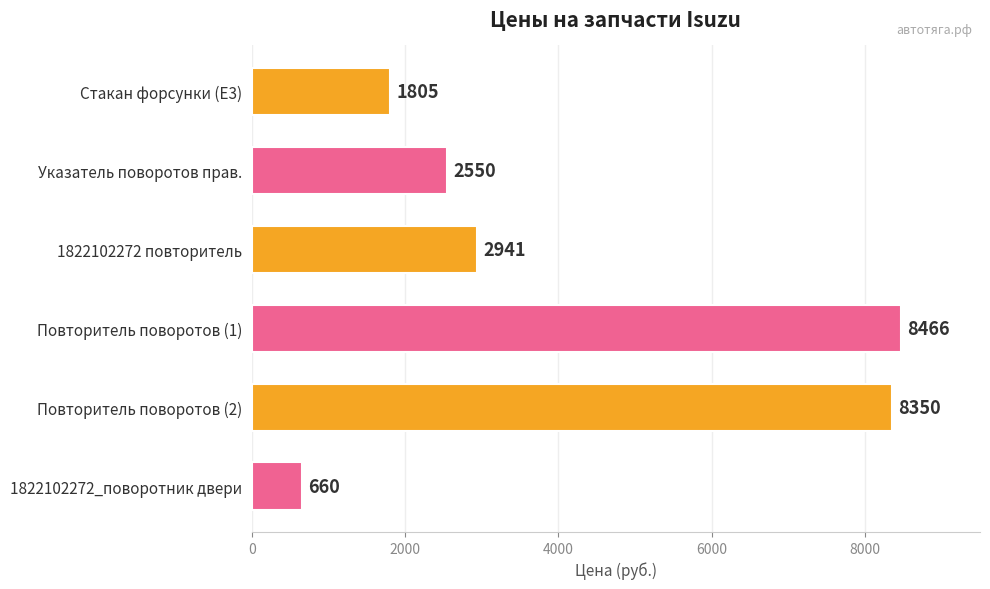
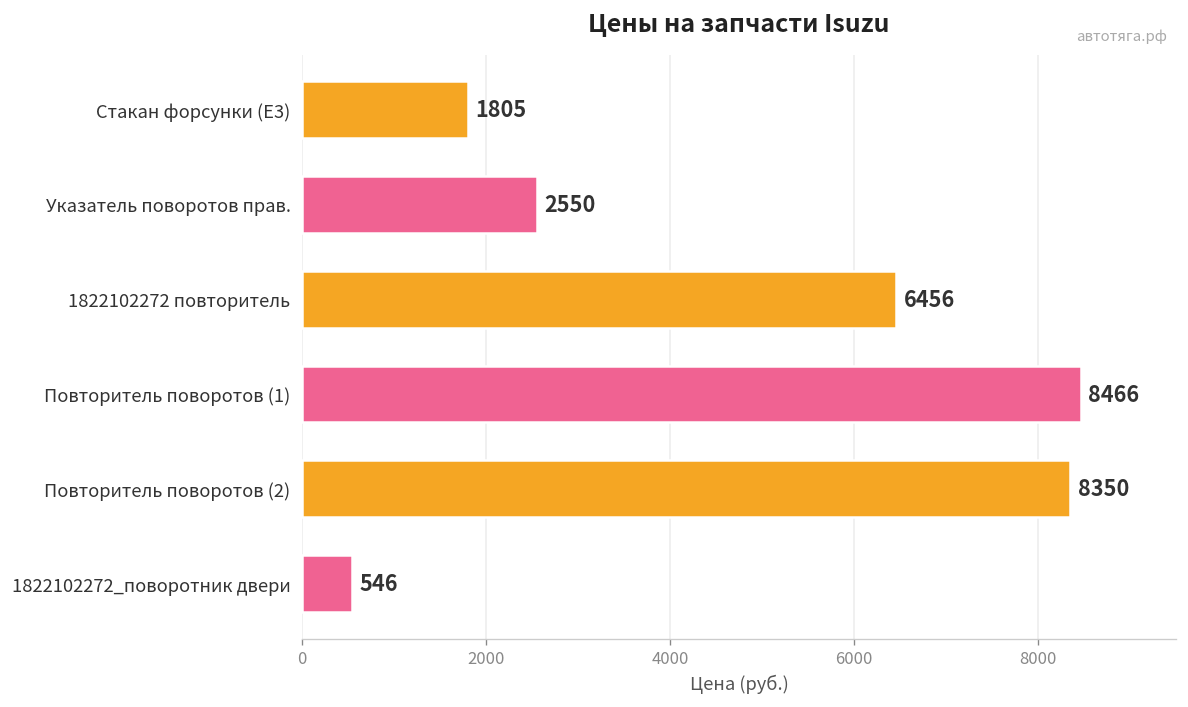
  {
    "Стакан форсунки (E3)": 1805,
    "Указатель поворотов прав.": 2550,
-   "1822102272 повторитель": 2941,
+   "1822102272 повторитель": 6456,
    "Повторитель поворотов (1)": 8466,
    "Повторитель поворотов (2)": 8350,
-   "1822102272_поворотник двери": 660
+   "1822102272_поворотник двери": 546
  }
